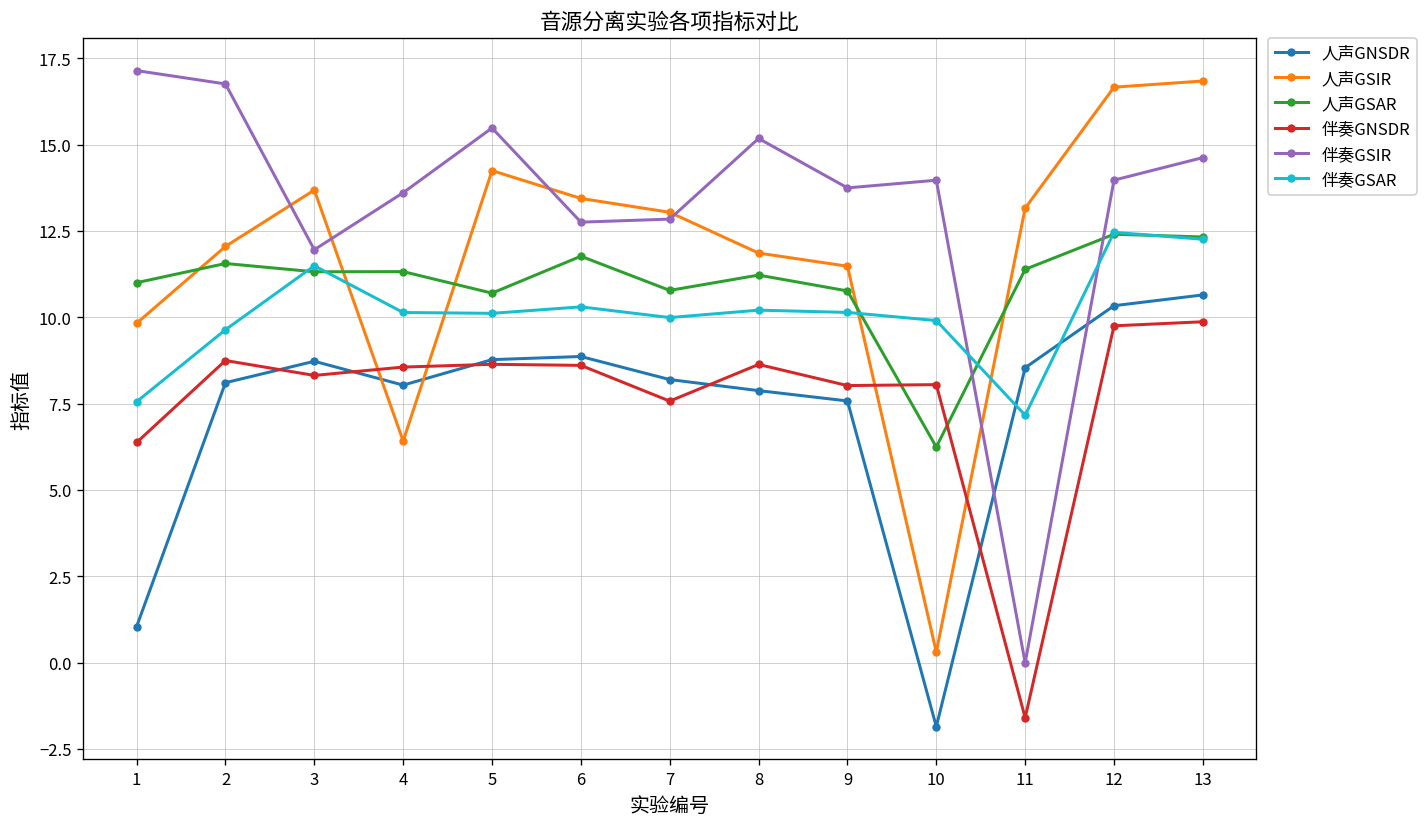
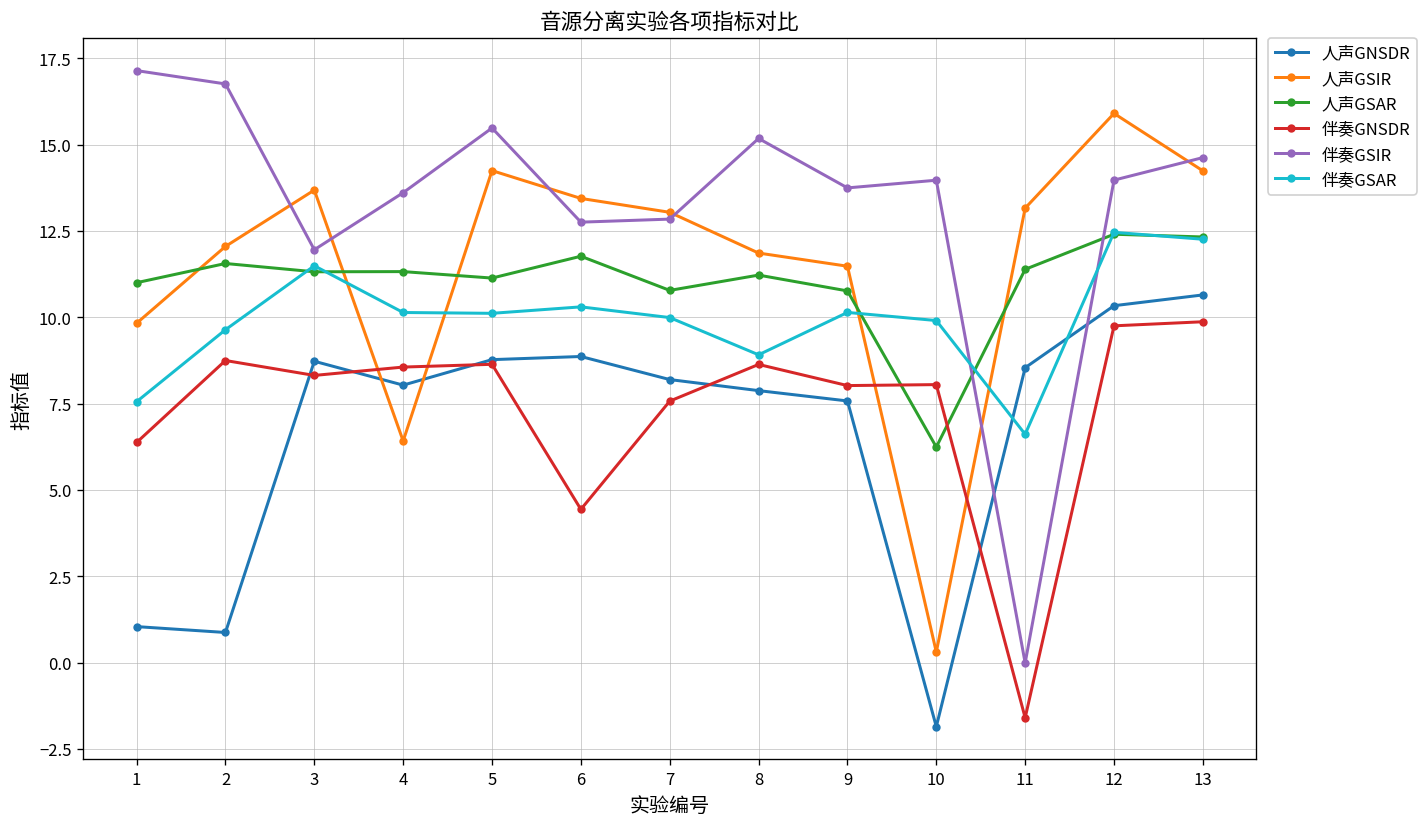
  {
    "人声GNSDR": {
      "1": 1.0,
-     "2": 8.1,
+     "2": 0.9,
      "3": 8.7,
      "4": 8.0,
      "5": 8.8,
      "6": 8.9,
      "7": 8.2,
      "8": 7.9,
      "9": 7.6,
      "10": -1.9,
      "11": 8.5,
      "12": 10.3,
      "13": 10.6
    },
    "人声GSIR": {
      "1": 9.8,
      "2": 12.0,
      "3": 13.7,
      "4": 6.4,
      "5": 14.2,
      "6": 13.4,
      "7": 13.0,
      "8": 11.9,
      "9": 11.5,
      "10": 0.3,
      "11": 13.2,
-     "12": 16.7,
-     "13": 16.8
+     "12": 15.9,
+     "13": 14.2
    },
    "人声GSAR": {
      "1": 11.0,
      "2": 11.6,
      "3": 11.3,
      "4": 11.3,
-     "5": 10.7,
+     "5": 11.1,
      "6": 11.8,
      "7": 10.8,
      "8": 11.2,
      "9": 10.8,
      "10": 6.2,
      "11": 11.4
    },
    "伴奏GNSDR": {
      "1": 6.4,
      "2": 8.7,
      "3": 8.3,
      "4": 8.6,
      "5": 8.6,
-     "6": 8.6,
+     "6": 4.4,
      "7": 7.6,
      "8": 8.6,
      "9": 8.0,
      "10": 8.0,
      "11": -1.6,
      "12": 9.8,
      "13": 9.9
    },
    "伴奏GSIR": {
      "1": 17.1,
      "2": 16.8,
      "3": 12.0,
      "4": 13.6,
      "5": 15.5,
      "6": 12.8,
      "7": 12.8,
      "8": 15.2,
      "9": 13.7,
      "10": 14.0,
      "11": 0.0,
      "12": 14.0,
      "13": 14.6
    },
    "伴奏GSAR": {
      "1": 7.6,
      "2": 9.6,
      "3": 11.5,
      "4": 10.1,
      "5": 10.1,
      "6": 10.3,
      "7": 10.0,
-     "8": 10.2,
+     "8": 8.9,
      "9": 10.1,
      "10": 9.9,
-     "11": 7.2
+     "11": 6.6
    }
  }
